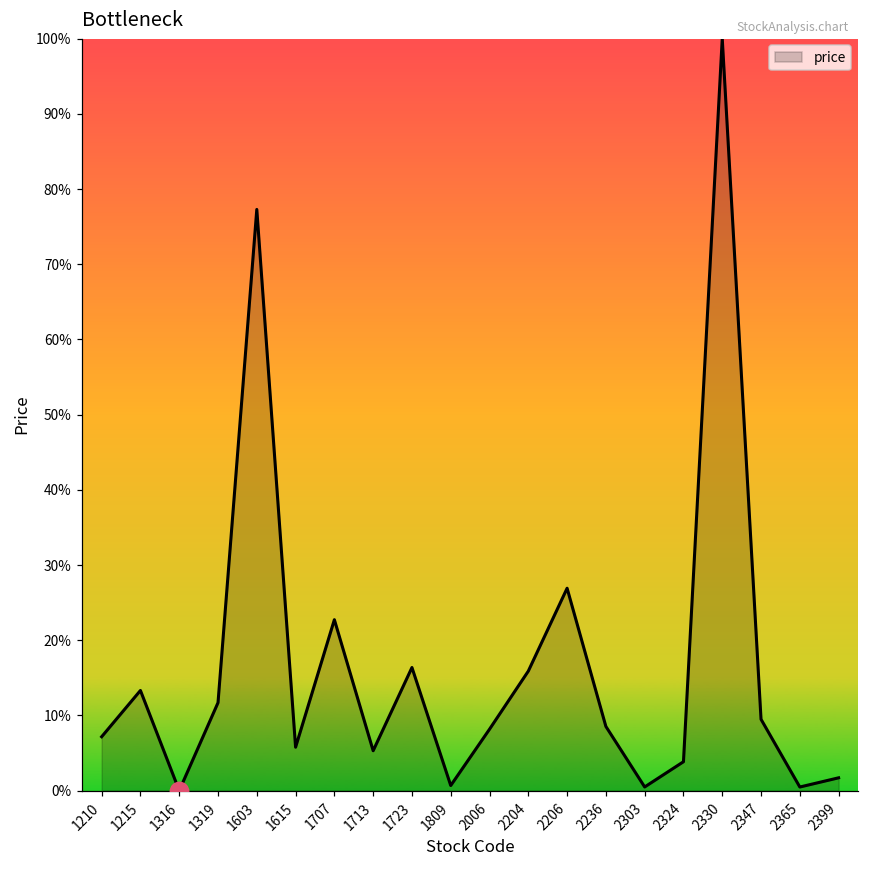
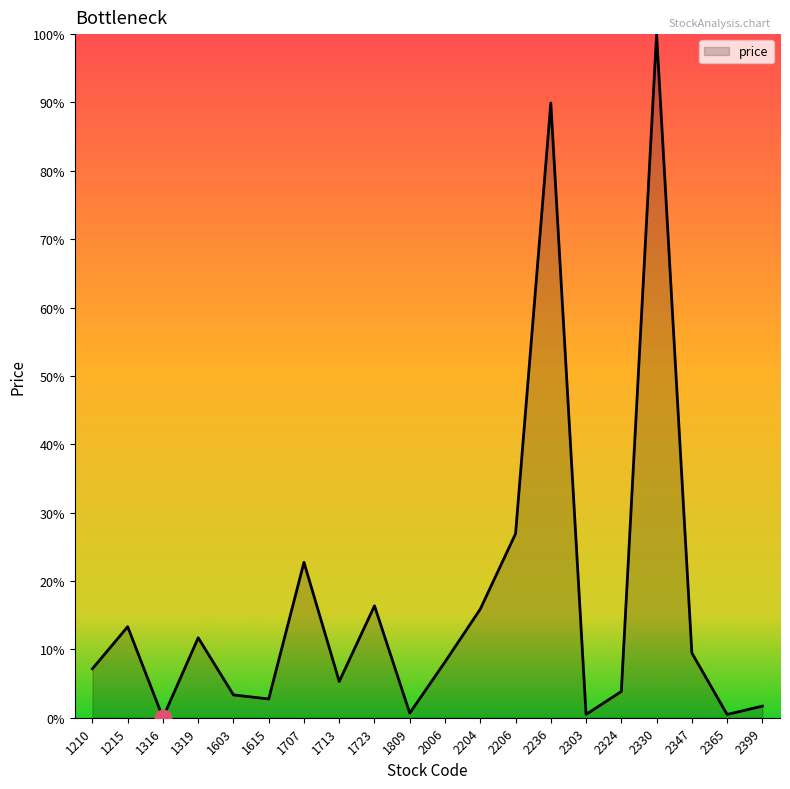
  {
    "price": {
      "1210": "7%",
      "1215": "13%",
      "1319": "12%",
-     "1603": "77%",
-     "1615": "6%",
+     "1603": "3%",
+     "1615": "3%",
      "1707": "23%",
      "1713": "5%",
      "1723": "16%",
      "1809": "1%",
      "2006": "8%",
      "2204": "16%",
      "2206": "27%",
-     "2236": "9%",
+     "2236": "90%",
      "2303": "0%",
      "2324": "4%",
      "2330": "100%",
      "2347": "9%",
      "2365": "0%",
      "2399": "2%"
    }
  }
